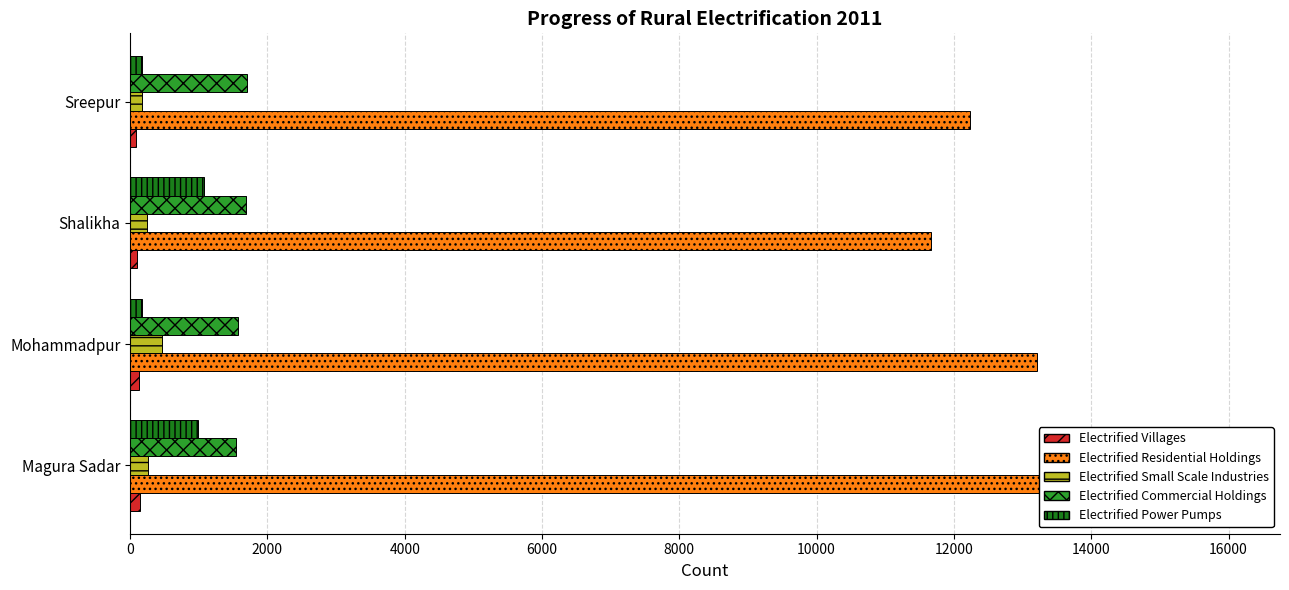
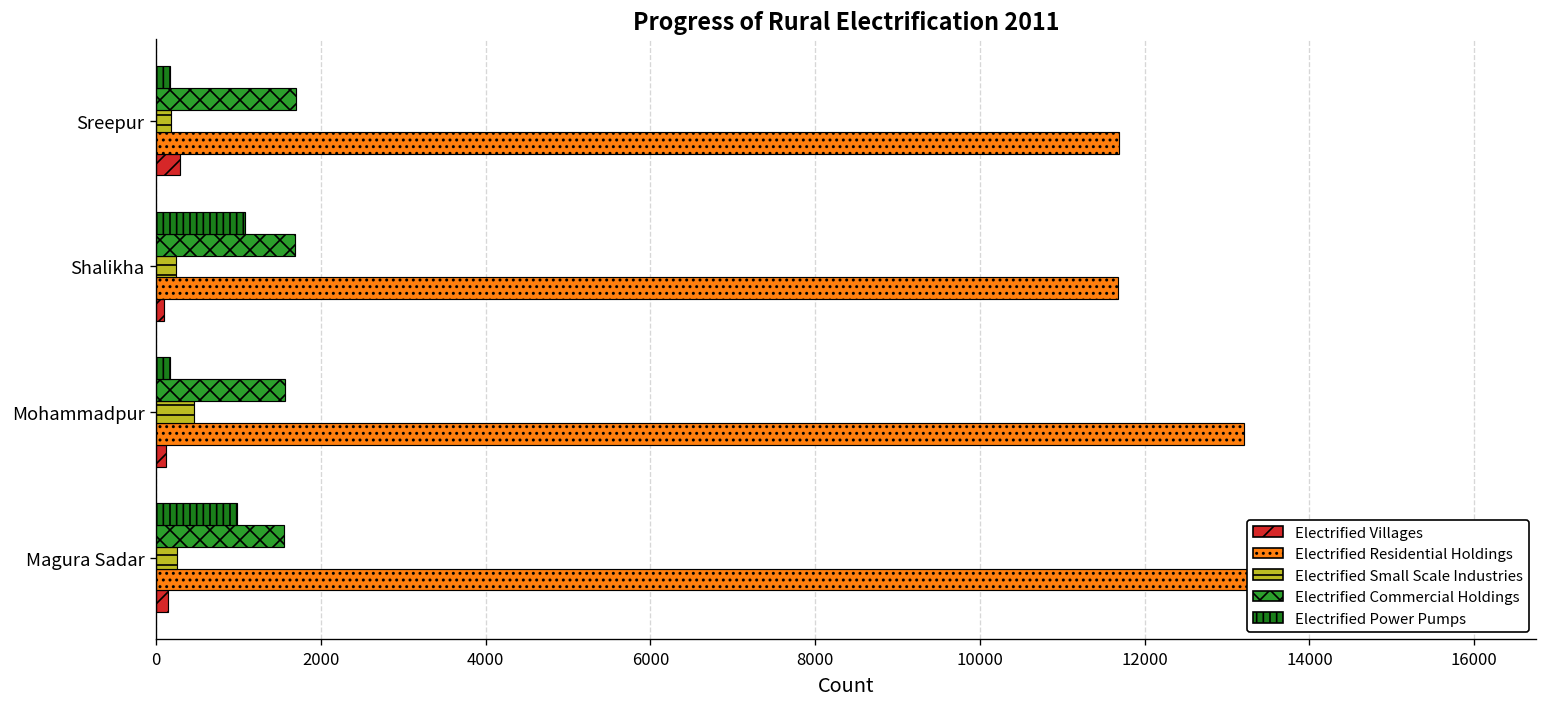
  {
    "Electrified Villages": {
-     "Sreepur": 100,
+     "Sreepur": 300,
      "Shalikha": 100,
      "Mohammadpur": 100,
      "Magura Sadar": 100
    },
    "Electrified Residential Holdings": {
-     "Sreepur": 12200,
+     "Sreepur": 11700,
      "Shalikha": 11700,
      "Mohammadpur": 13200
    },
    "Electrified Small Scale Industries": {
      "Sreepur": 200,
      "Shalikha": 200,
      "Mohammadpur": 500,
      "Magura Sadar": 300
    }
  }
